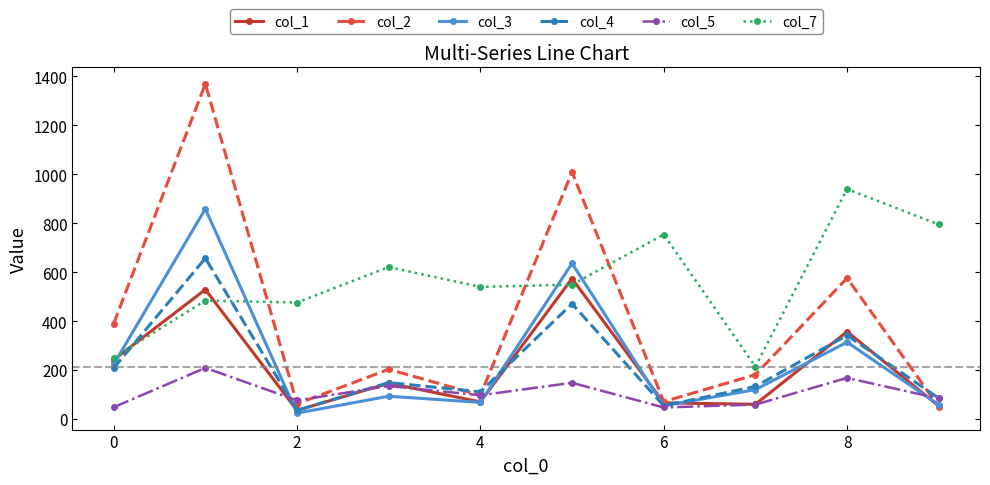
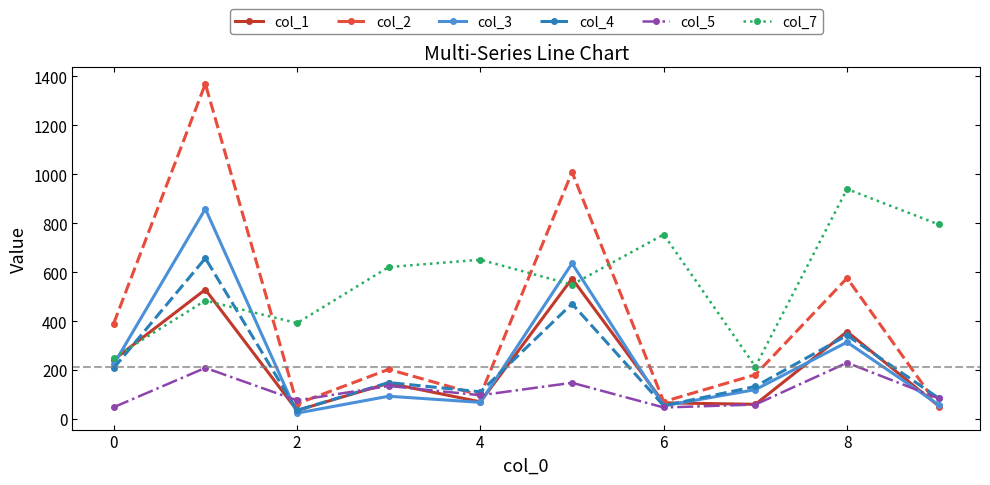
  {
    "col_5": {
      "0": 50,
      "2": 80,
-     "8": 170
+     "8": 230
    },
    "col_7": {
-     "2": 480,
-     "4": 540,
+     "2": 390,
+     "4": 650,
      "6": 750,
      "8": 940
    }
  }
